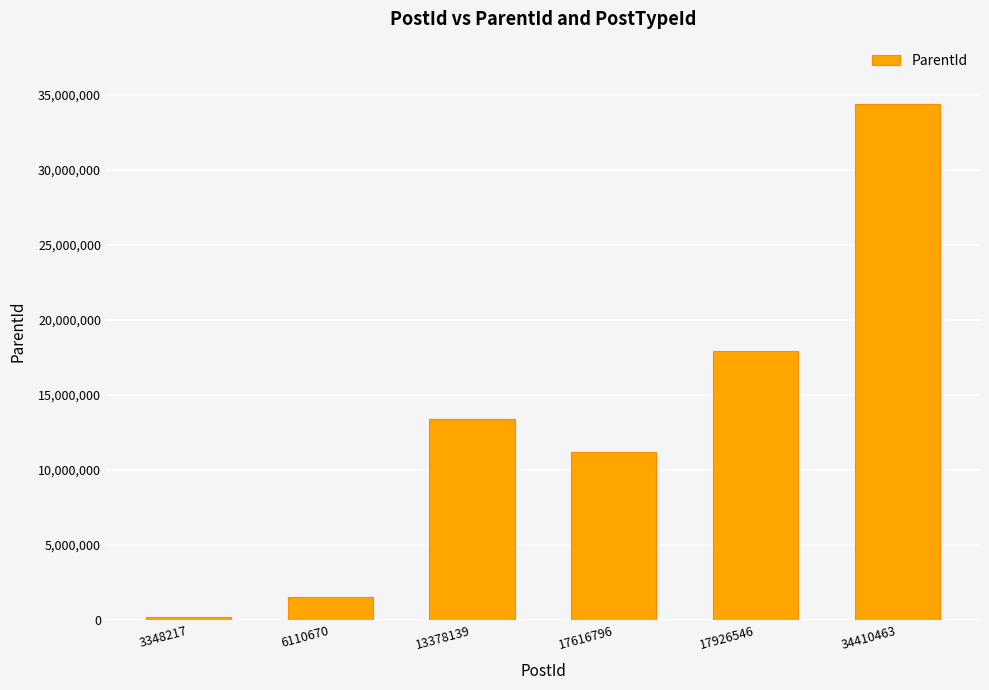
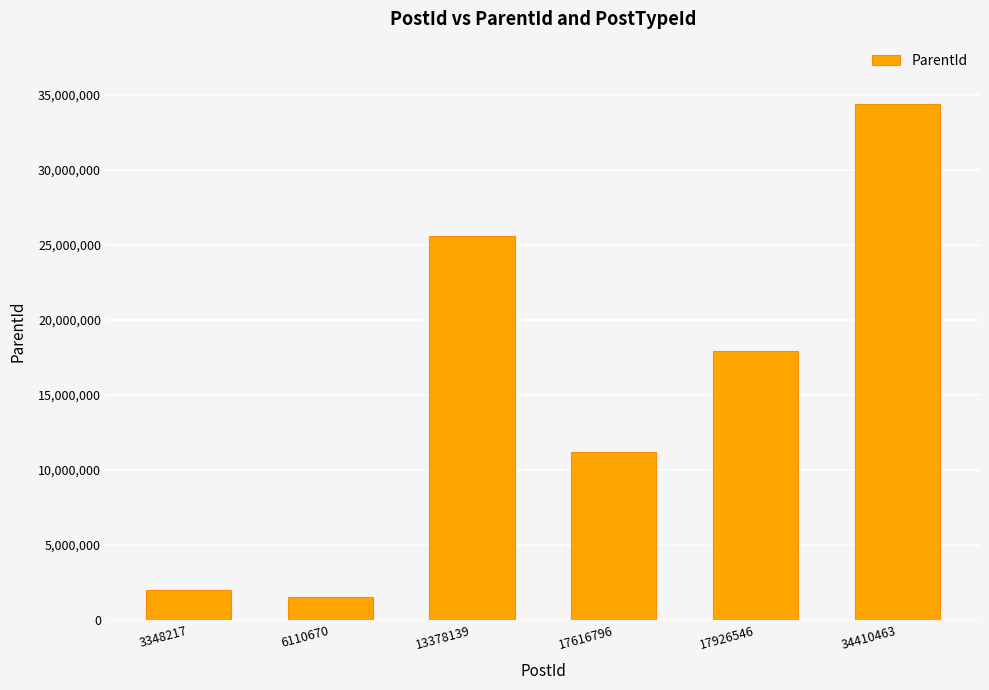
  {
-   "3348217": "200,000",
+   "3348217": "2,000,000",
    "6110670": "1,600,000",
-   "13378139": "13,400,000",
+   "13378139": "25,600,000",
    "17616796": "11,200,000",
    "17926546": "17,900,000",
    "34410463": "34,400,000"
  }
